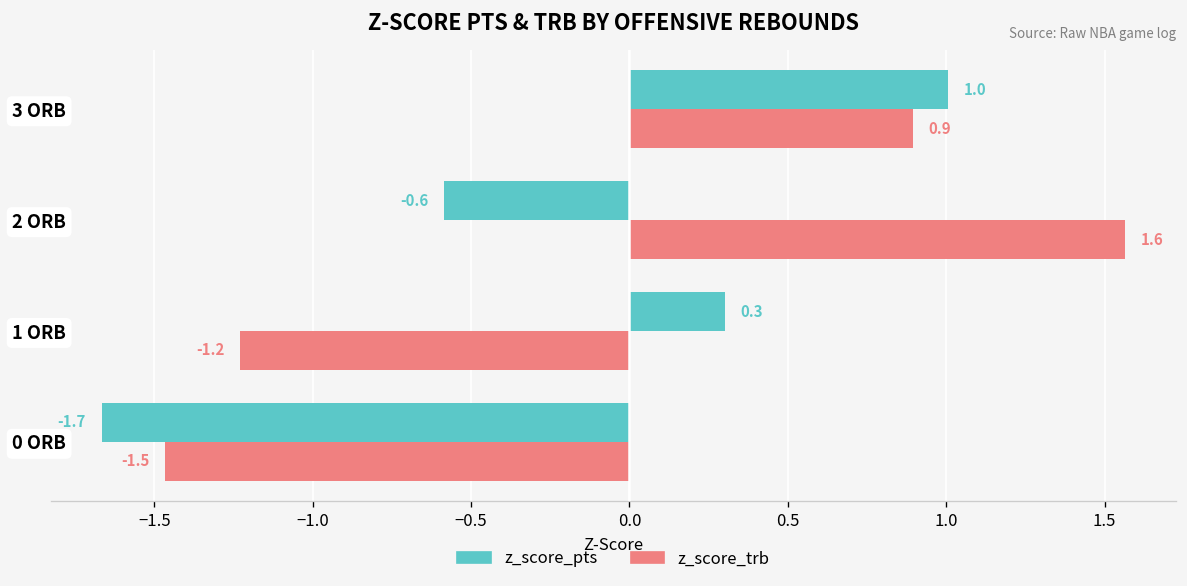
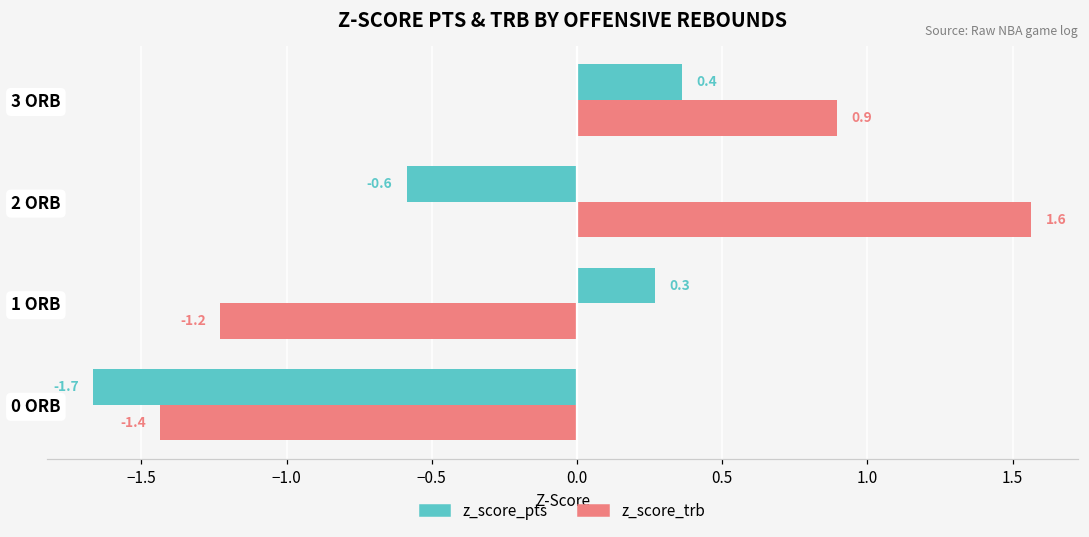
  {
    "z_score_pts": {
-     "3 ORB": 1.0,
+     "3 ORB": 0.4,
      "2 ORB": -0.6,
-     "1 ORB": 0.30,
+     "1 ORB": 0.27,
      "0 ORB": -1.7
    },
    "z_score_trb": {
      "3 ORB": 0.9,
      "2 ORB": 1.6,
      "1 ORB": -1.2,
-     "0 ORB": -1.5
+     "0 ORB": -1.4
    }
  }
